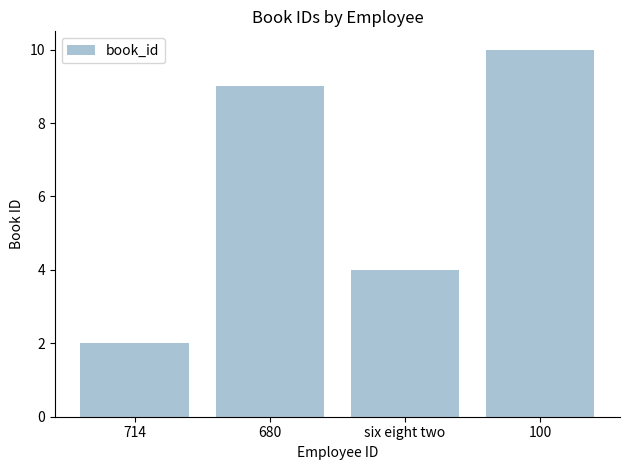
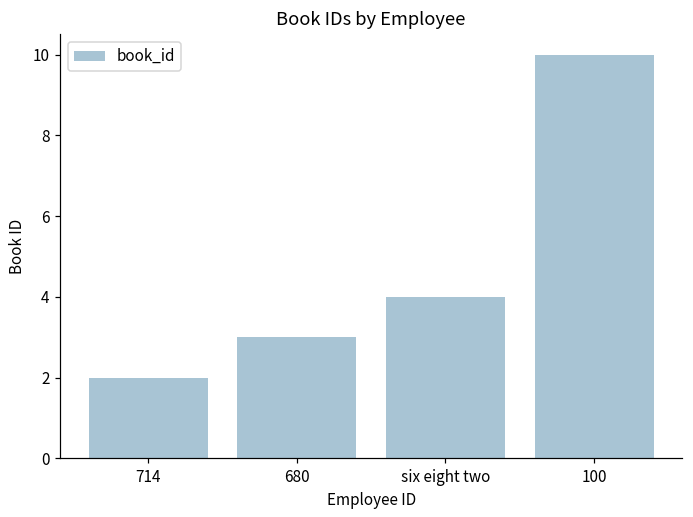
  {
    "714": 2,
-   "680": 9,
+   "680": 3,
    "six eight two": 4,
    "100": 10
  }
